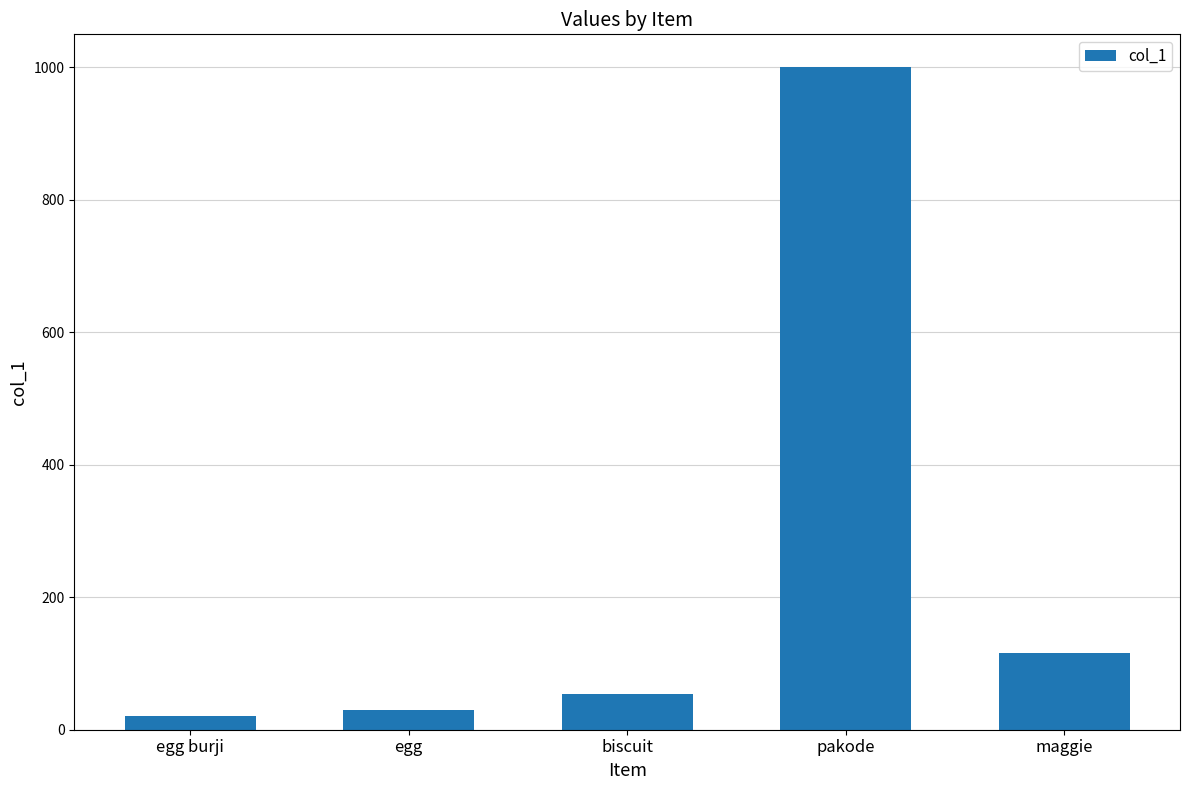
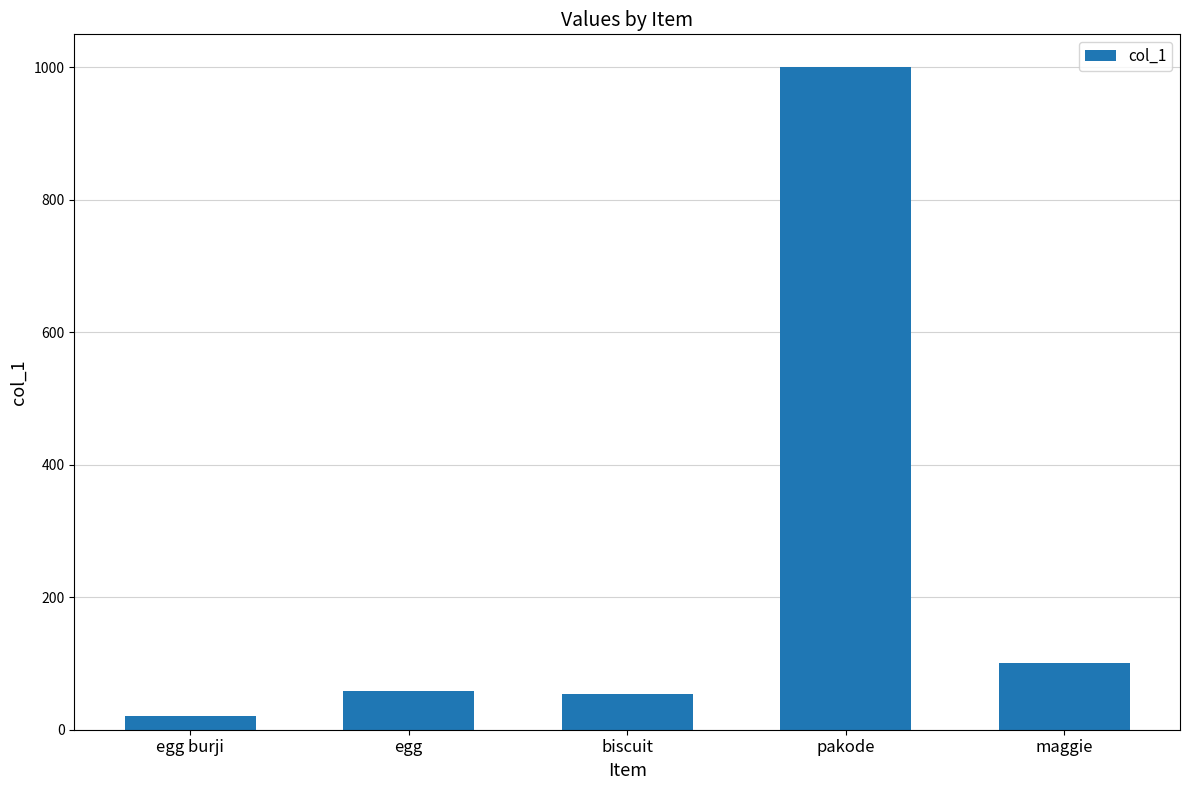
  {
    "egg burji": 20,
-   "egg": 30,
+   "egg": 60,
    "biscuit": 50,
    "pakode": 1000,
-   "maggie": 120
+   "maggie": 100
  }
